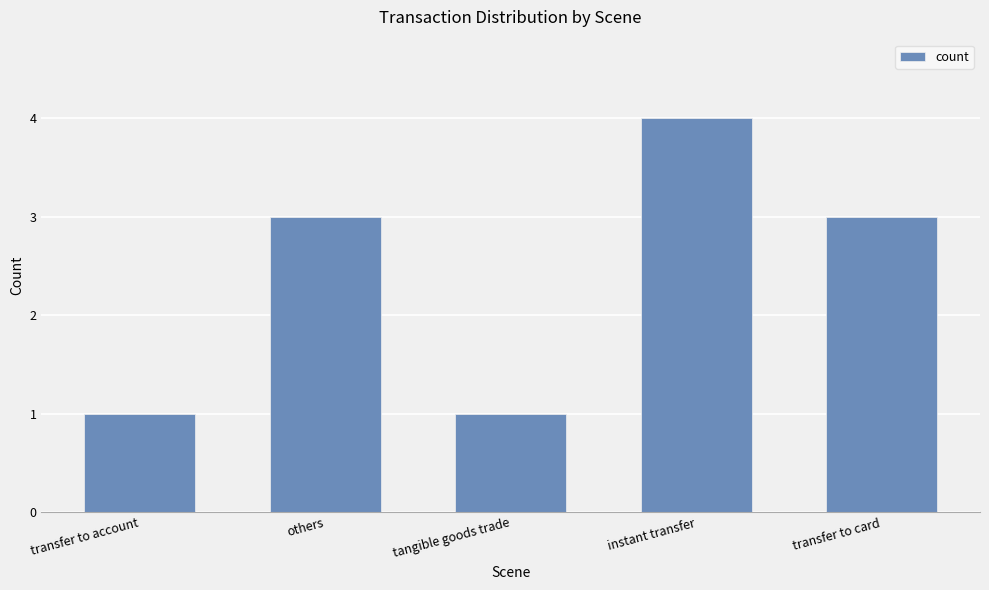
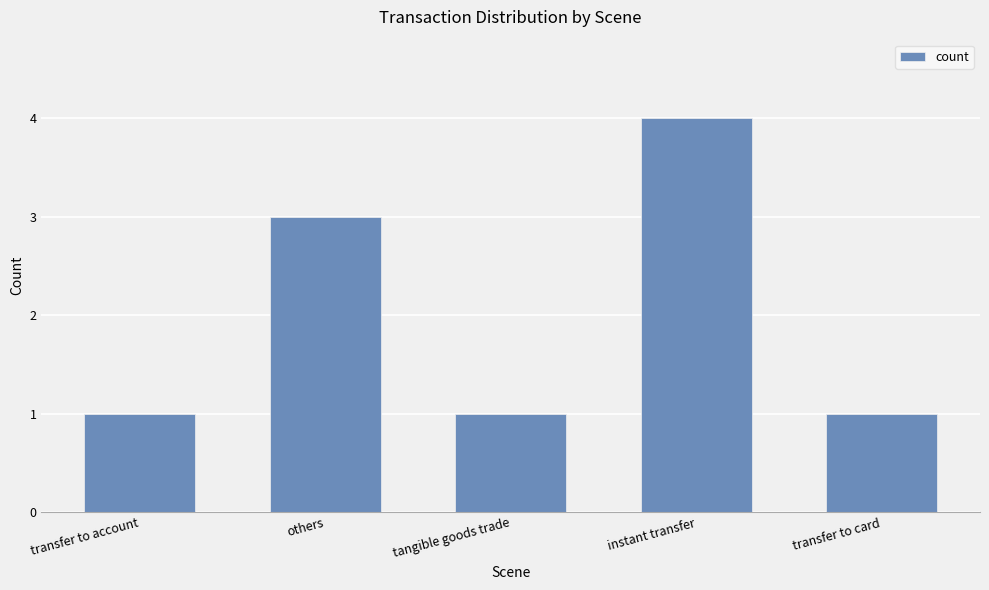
  {
    "transfer to account": 1,
    "others": 3,
    "tangible goods trade": 1,
    "instant transfer": 4,
-   "transfer to card": 3
+   "transfer to card": 1
  }
